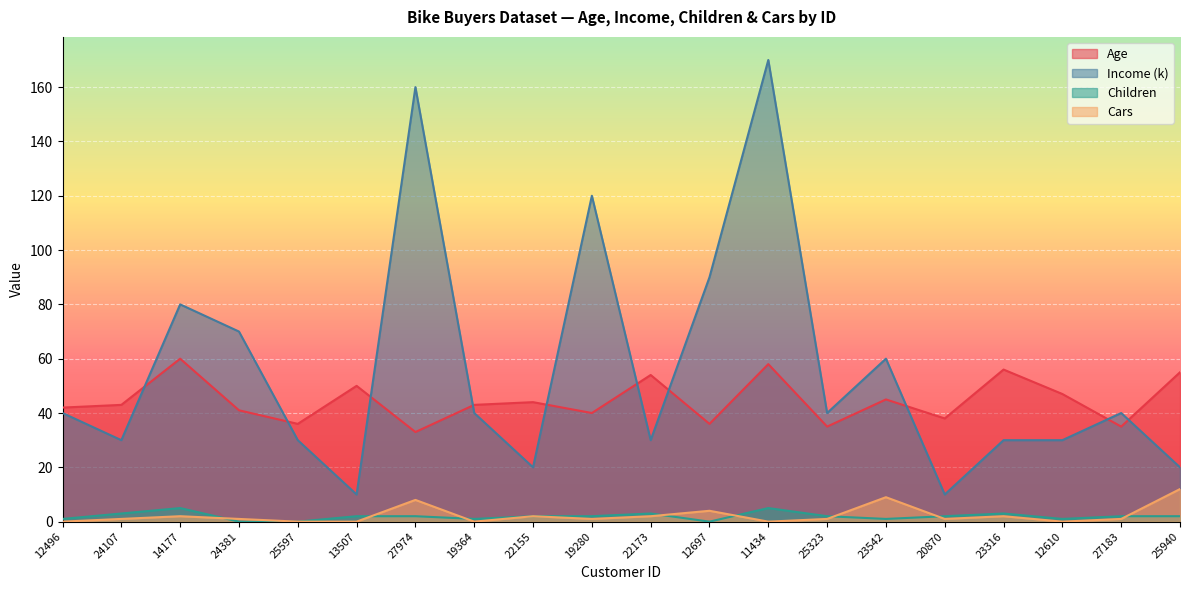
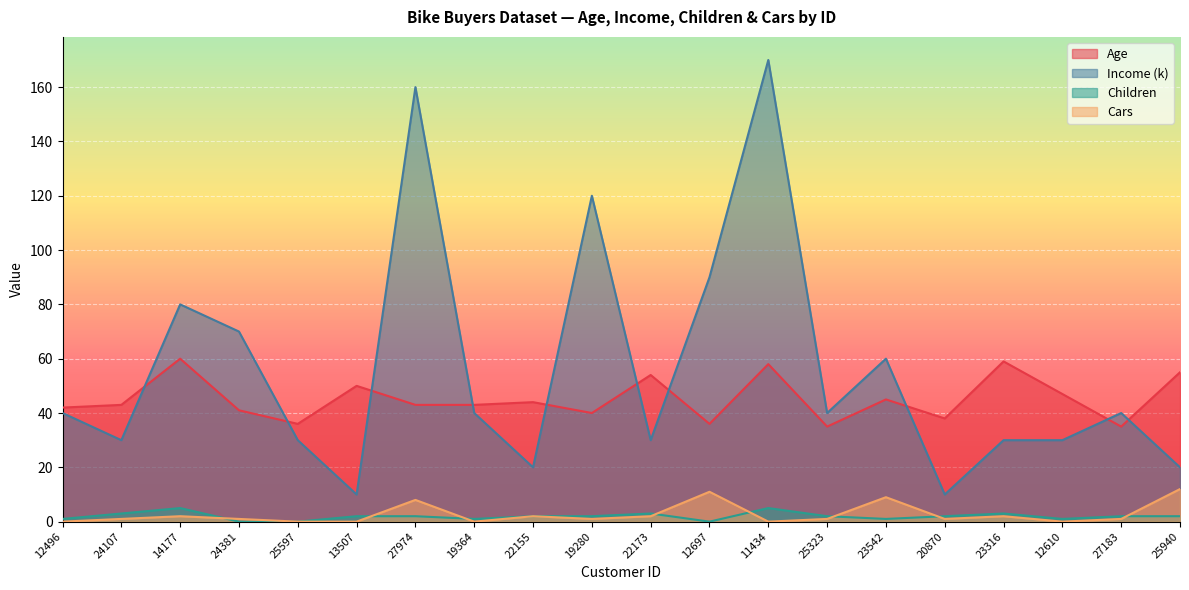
  {
    "Age": {
      "12496": 42,
      "24107": 43,
      "14177": 60,
      "24381": 41,
      "25597": 36,
      "13507": 50,
-     "27974": 33,
+     "27974": 43,
      "19364": 43,
      "22155": 44,
      "19280": 40,
      "22173": 54,
      "12697": 36,
      "11434": 58,
      "25323": 35,
      "23542": 45,
      "20870": 38,
-     "23316": 56,
+     "23316": 59,
      "12610": 47,
      "27183": 35,
      "25940": 55
    },
    "Cars": {
      "12496": 0,
      "24107": 1,
      "14177": 2,
      "24381": 1,
      "13507": 0,
      "27974": 8,
      "19364": 0,
      "19280": 1,
      "22173": 2,
-     "12697": 4,
+     "12697": 11,
      "11434": 0,
      "25323": 1,
      "23542": 9,
      "20870": 1,
      "23316": 2,
      "12610": 0,
      "27183": 1,
      "25940": 12
    }
  }
